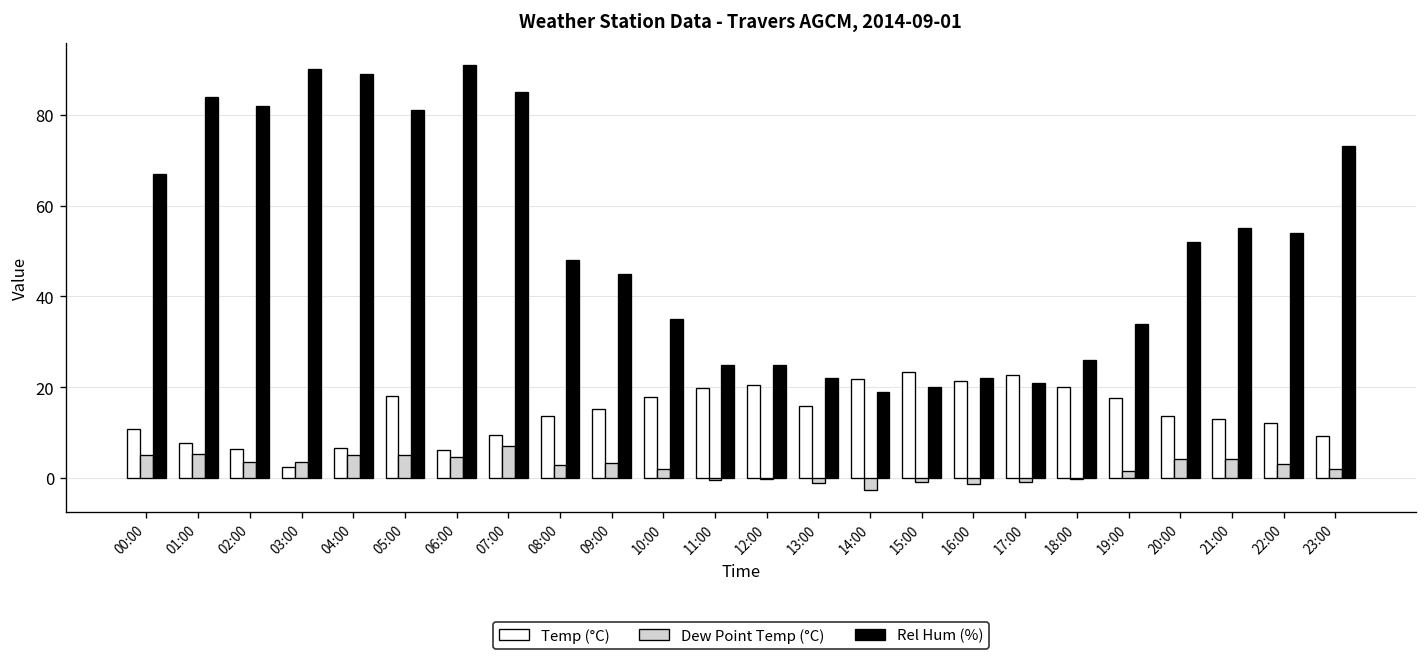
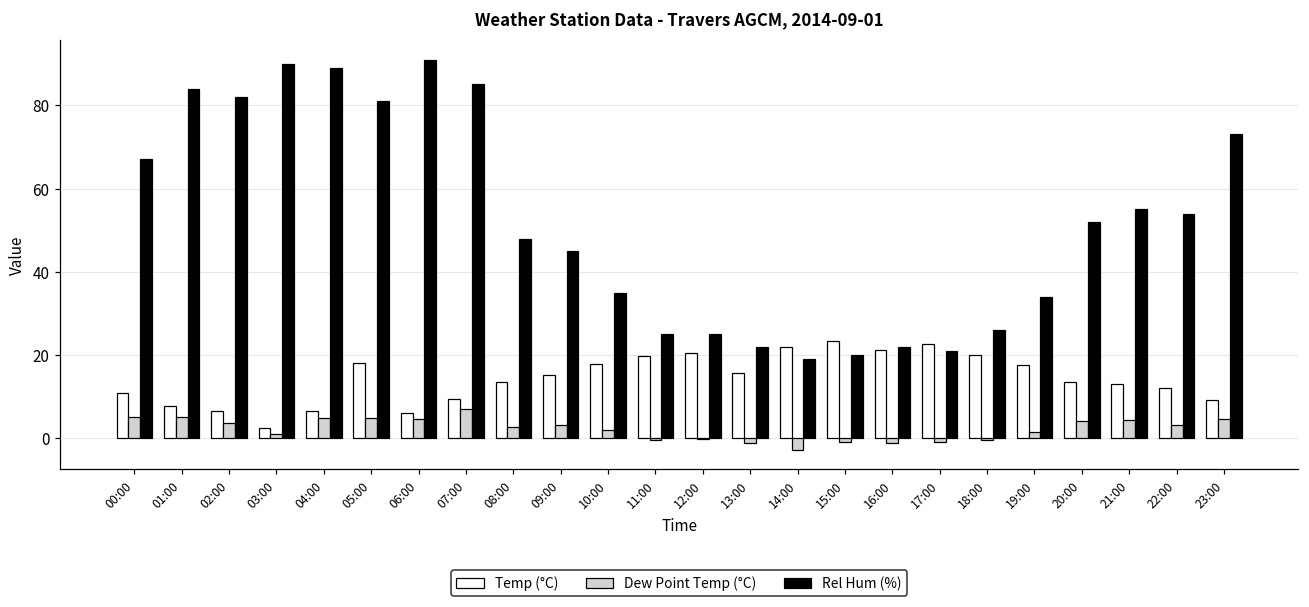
  {
    "Temp (°C)": {
      "00:00": 11,
      "01:00": 8,
      "02:00": 7,
      "03:00": 3,
      "04:00": 7,
      "05:00": 18,
      "06:00": 6,
      "07:00": 10,
      "08:00": 14,
      "09:00": 15,
      "10:00": 18,
      "11:00": 20,
      "12:00": 21,
      "13:00": 16,
      "14:00": 22,
      "15:00": 23,
      "16:00": 21,
      "17:00": 23,
      "18:00": 20,
      "19:00": 18,
      "20:00": 14,
      "21:00": 13,
      "22:00": 12,
      "23:00": 9
    },
    "Dew Point Temp (°C)": {
      "00:00": 5,
      "01:00": 5,
      "02:00": 4,
-     "03:00": 4,
+     "03:00": 1,
      "04:00": 5,
      "05:00": 5,
      "06:00": 5,
      "07:00": 7,
      "08:00": 3,
      "09:00": 3,
      "10:00": 2,
      "13:00": -1,
      "14:00": -3,
      "15:00": -1,
      "16:00": -1,
      "17:00": -1,
      "19:00": 2,
      "20:00": 4,
      "21:00": 4,
      "22:00": 3,
-     "23:00": 2
+     "23:00": 5
    },
    "Rel Hum (%)": {
      "00:00": 67,
      "01:00": 84,
      "02:00": 82,
      "03:00": 90,
      "04:00": 89,
      "05:00": 81,
      "06:00": 91,
      "07:00": 85,
      "08:00": 48,
      "09:00": 45,
      "10:00": 35,
      "11:00": 25,
      "12:00": 25,
      "13:00": 22,
      "14:00": 19,
      "15:00": 20,
      "16:00": 22,
      "17:00": 21,
      "18:00": 26,
      "19:00": 34,
      "20:00": 52,
      "21:00": 55,
      "22:00": 54,
      "23:00": 73
    }
  }
